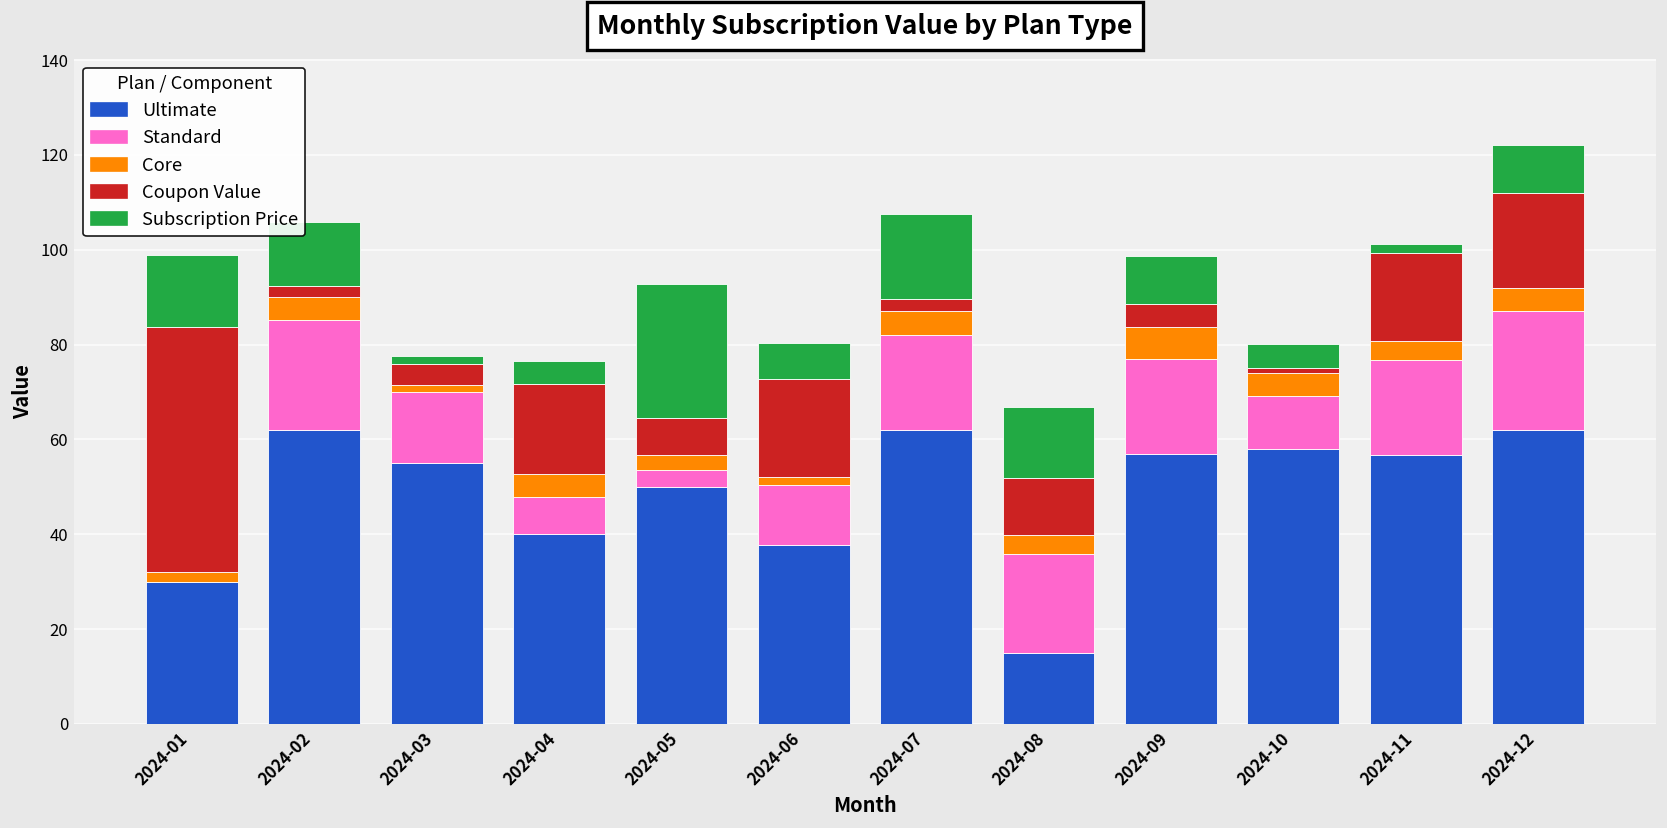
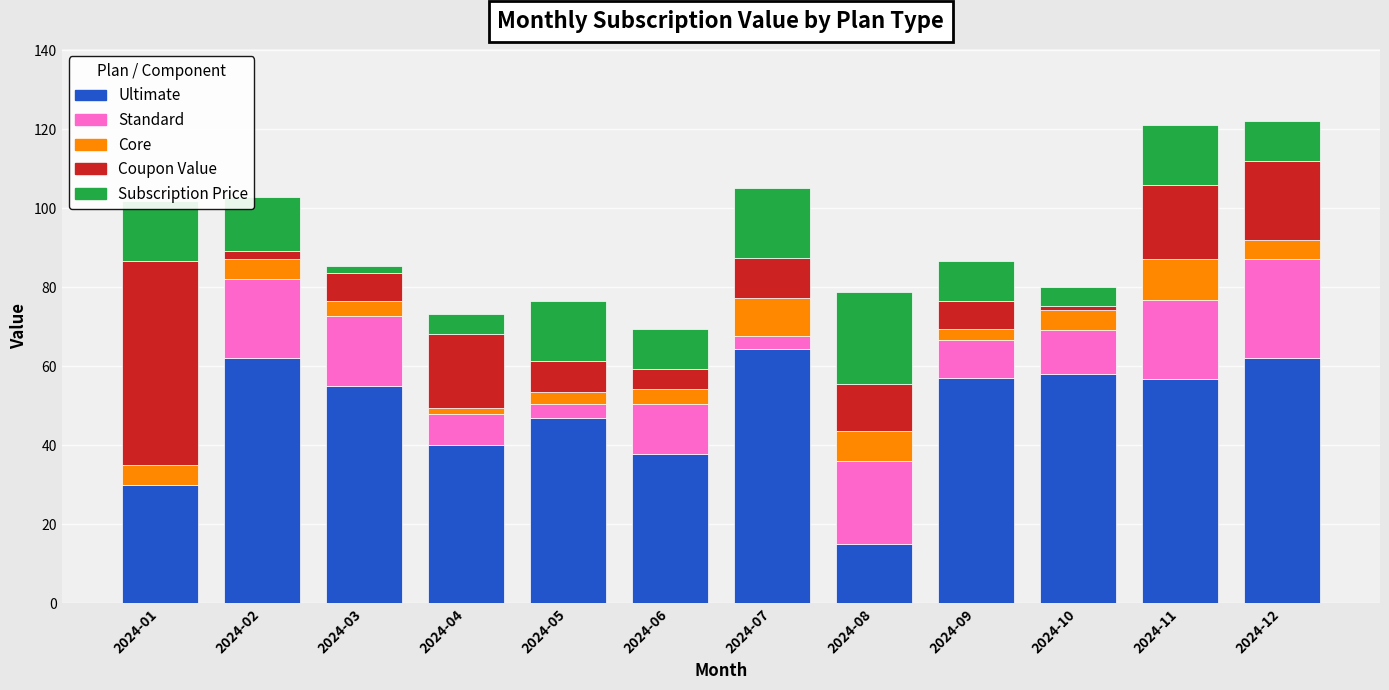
  {
    "Ultimate": {
      "2024-01": 30,
      "2024-02": 62,
      "2024-03": 55,
      "2024-04": 40,
-     "2024-05": 50,
+     "2024-05": 47,
      "2024-06": 38,
-     "2024-07": 62,
+     "2024-07": 64,
      "2024-08": 15,
      "2024-09": 57,
      "2024-10": 58,
      "2024-11": 57,
      "2024-12": 62
    },
    "Standard": {
      "2024-01": 0,
-     "2024-02": 23,
-     "2024-03": 15,
+     "2024-02": 20,
+     "2024-03": 18,
      "2024-04": 8,
      "2024-05": 4,
      "2024-06": 13,
-     "2024-07": 20,
+     "2024-07": 3,
      "2024-08": 21,
-     "2024-09": 20,
+     "2024-09": 10,
      "2024-10": 11,
      "2024-11": 20,
      "2024-12": 25
    },
    "Core": {
-     "2024-01": 2,
+     "2024-01": 5,
      "2024-02": 5,
-     "2024-03": 2,
-     "2024-04": 5,
+     "2024-03": 4,
+     "2024-04": 2,
      "2024-05": 3,
-     "2024-06": 2,
-     "2024-07": 5,
-     "2024-08": 4,
-     "2024-09": 7,
+     "2024-06": 4,
+     "2024-07": 10,
+     "2024-08": 8,
+     "2024-09": 3,
      "2024-10": 5,
-     "2024-11": 4,
+     "2024-11": 11,
      "2024-12": 5
    },
    "Coupon Value": {
      "2024-01": 52,
      "2024-02": 2,
-     "2024-03": 4,
+     "2024-03": 7,
      "2024-04": 19,
      "2024-05": 8,
-     "2024-06": 21,
-     "2024-07": 3,
+     "2024-06": 5,
+     "2024-07": 10,
      "2024-08": 12,
-     "2024-09": 5,
+     "2024-09": 7,
      "2024-10": 1,
      "2024-11": 19,
      "2024-12": 20
    },
    "Subscription Price": {
      "2024-02": 14,
      "2024-03": 2,
      "2024-04": 5,
-     "2024-05": 28,
-     "2024-06": 8,
+     "2024-05": 15,
+     "2024-06": 10,
      "2024-07": 18,
-     "2024-08": 15,
+     "2024-08": 23,
      "2024-09": 10,
      "2024-10": 5,
-     "2024-11": 2,
+     "2024-11": 15,
      "2024-12": 10
    }
  }
